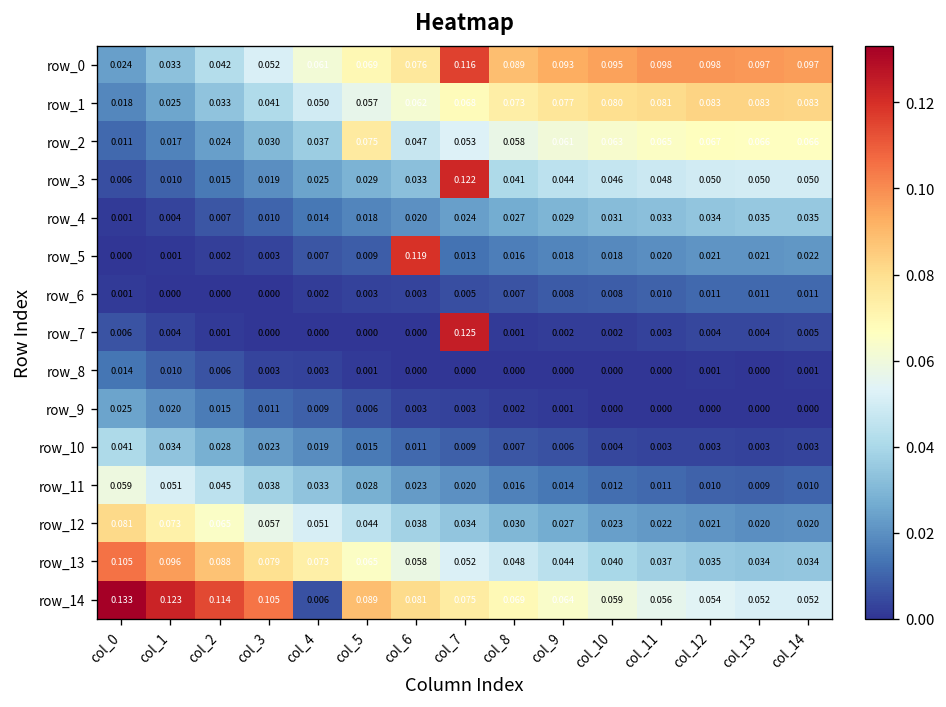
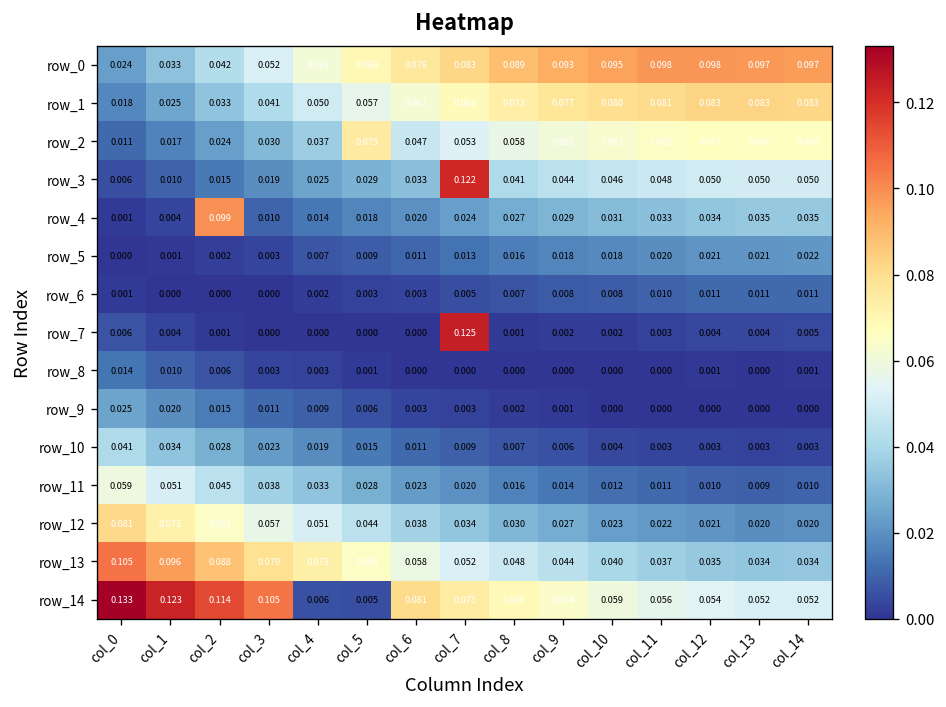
  {
    "row_0": {
      "col_0": 0.024,
      "col_1": 0.033,
      "col_2": 0.042,
      "col_3": 0.052,
      "col_5": 0.069,
      "col_6": 0.076,
-     "col_7": 0.116,
+     "col_7": 0.083,
      "col_8": 0.089,
      "col_9": 0.093,
      "col_10": 0.095,
      "col_11": 0.098,
      "col_12": 0.098,
      "col_13": 0.097,
      "col_14": 0.097
    },
    "row_4": {
      "col_0": 0.001,
      "col_1": 0.004,
-     "col_2": 0.007,
+     "col_2": 0.099,
      "col_3": 0.010,
      "col_4": 0.014,
      "col_5": 0.018,
      "col_6": 0.020,
      "col_7": 0.024,
      "col_8": 0.027,
      "col_9": 0.029,
      "col_10": 0.031,
      "col_11": 0.033,
      "col_12": 0.034,
      "col_13": 0.035,
      "col_14": 0.035
    },
    "row_5": {
      "col_0": 0.000,
      "col_1": 0.001,
      "col_2": 0.002,
      "col_3": 0.003,
      "col_4": 0.007,
      "col_5": 0.009,
-     "col_6": 0.119,
+     "col_6": 0.011,
      "col_7": 0.013,
      "col_8": 0.016,
      "col_9": 0.018,
      "col_10": 0.018,
      "col_11": 0.020,
      "col_12": 0.021,
      "col_13": 0.021,
      "col_14": 0.022
    },
    "row_14": {
      "col_0": 0.133,
      "col_1": 0.123,
      "col_2": 0.114,
      "col_3": 0.105,
      "col_4": 0.006,
-     "col_5": 0.089,
+     "col_5": 0.005,
      "col_6": 0.081,
      "col_7": 0.075,
      "col_8": 0.069,
      "col_9": 0.064,
      "col_10": 0.059,
      "col_11": 0.056,
      "col_12": 0.054,
      "col_13": 0.052,
      "col_14": 0.052
    }
  }
